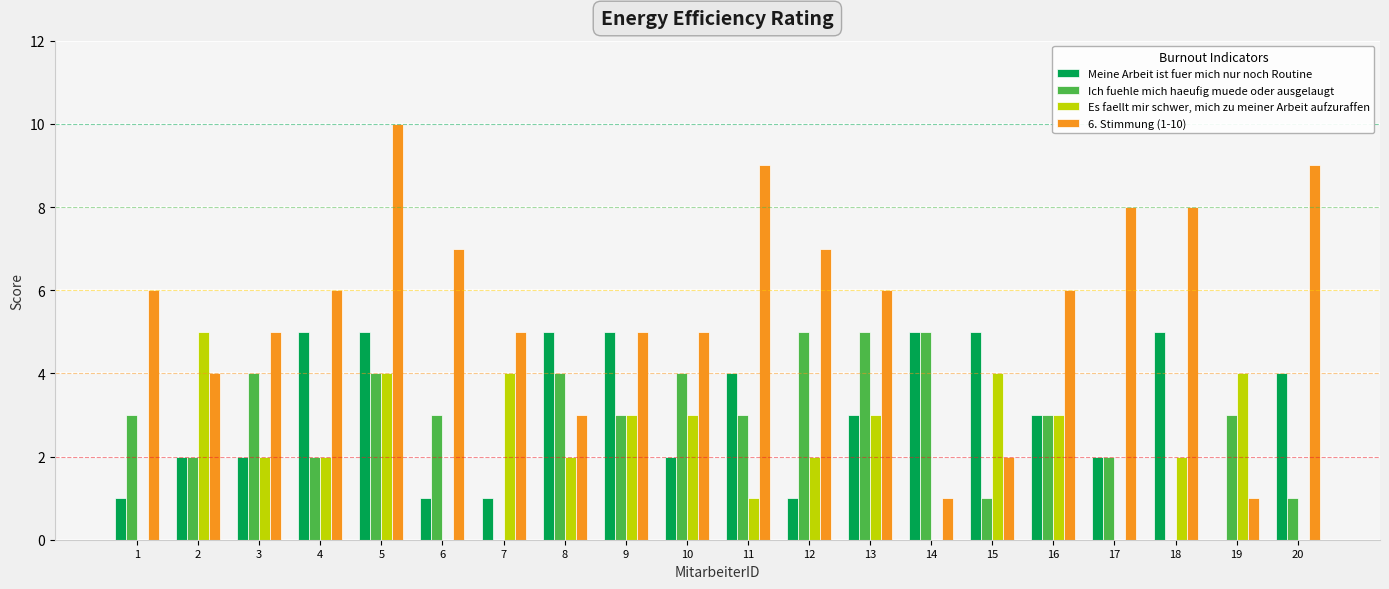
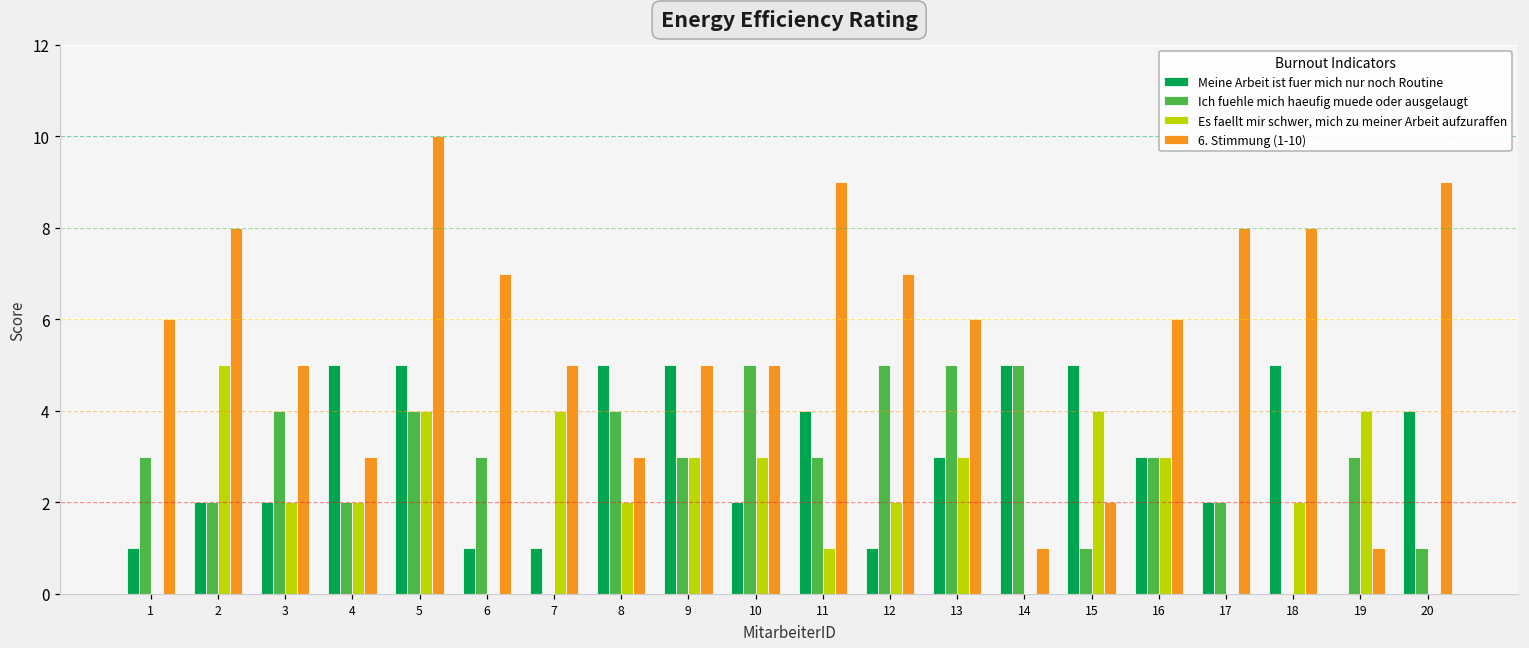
  {
    "Meine Arbeit ist fuer mich nur noch Routine": {
      "1": 1,
      "2": 2,
      "3": 2,
      "4": 5,
      "5": 5,
      "6": 1,
      "7": 1,
      "8": 5,
      "9": 5,
      "10": 2,
      "11": 4,
      "12": 1,
      "13": 3,
      "14": 5,
      "15": 5,
      "16": 3,
      "17": 2,
      "18": 5,
      "19": 0,
      "20": 4
    },
    "Ich fuehle mich haeufig muede oder ausgelaugt": {
      "1": 3,
      "2": 2,
      "3": 4,
      "4": 2,
      "5": 4,
      "6": 3,
      "7": 0,
      "8": 4,
      "9": 3,
-     "10": 4,
+     "10": 5,
      "11": 3,
      "12": 5,
      "13": 5,
      "14": 5,
      "15": 1,
      "16": 3,
      "17": 2,
      "18": 0,
      "19": 3,
      "20": 1
    },
    "Es faellt mir schwer, mich zu meiner Arbeit aufzuraffen": {
      "1": 0,
      "2": 5,
      "3": 2,
      "4": 2,
      "5": 4,
      "6": 0,
      "7": 4,
      "8": 2,
      "9": 3,
      "10": 3,
      "11": 1,
      "12": 2,
      "13": 3,
      "14": 0,
      "15": 4,
      "16": 3,
      "17": 0,
      "18": 2,
      "19": 4,
      "20": 0
    },
    "6. Stimmung (1-10)": {
      "1": 6,
-     "2": 4,
+     "2": 8,
      "3": 5,
-     "4": 6,
+     "4": 3,
      "5": 10,
      "6": 7,
      "7": 5,
      "8": 3,
      "9": 5,
      "10": 5,
      "11": 9,
      "12": 7,
      "13": 6,
      "14": 1,
      "15": 2,
      "16": 6,
      "17": 8,
      "18": 8,
      "19": 1,
      "20": 9
    }
  }
